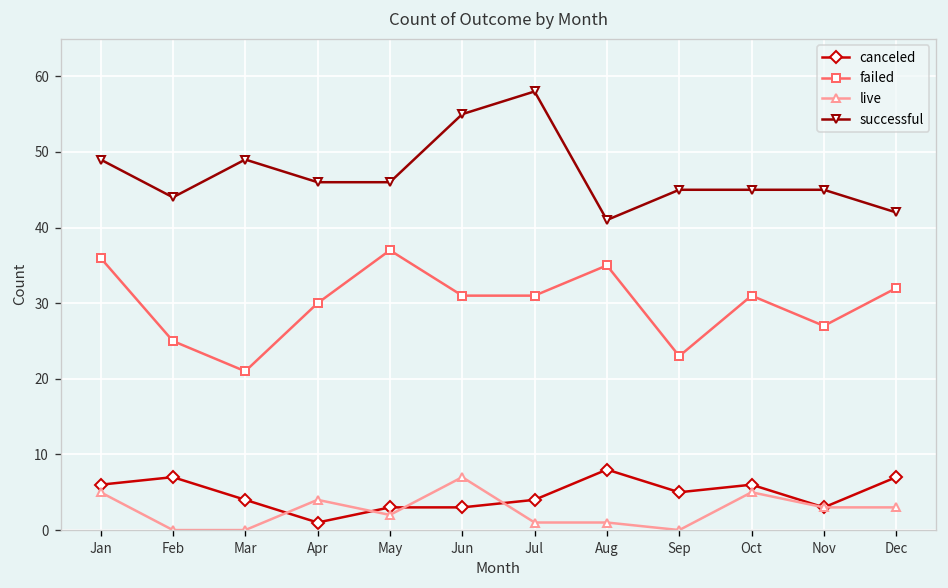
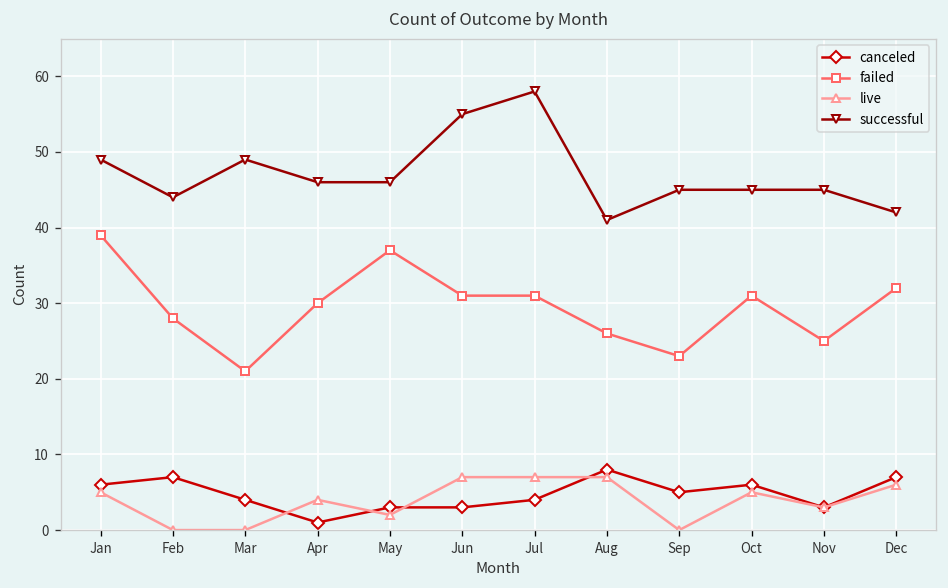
  {
    "failed": {
-     "Jan": 36,
-     "Feb": 25,
+     "Jan": 39,
+     "Feb": 28,
      "Mar": 21,
      "Apr": 30,
      "May": 37,
      "Jun": 31,
      "Jul": 31,
-     "Aug": 35,
+     "Aug": 26,
      "Sep": 23,
      "Oct": 31,
-     "Nov": 27,
+     "Nov": 25,
      "Dec": 32
    },
    "live": {
      "Jan": 5,
      "Feb": 0,
      "Mar": 0,
      "Apr": 4,
      "May": 2,
      "Jun": 7,
-     "Jul": 1,
-     "Aug": 1,
+     "Jul": 7,
+     "Aug": 7,
      "Sep": 0,
      "Oct": 5,
-     "Dec": 3
+     "Dec": 6
    }
  }
